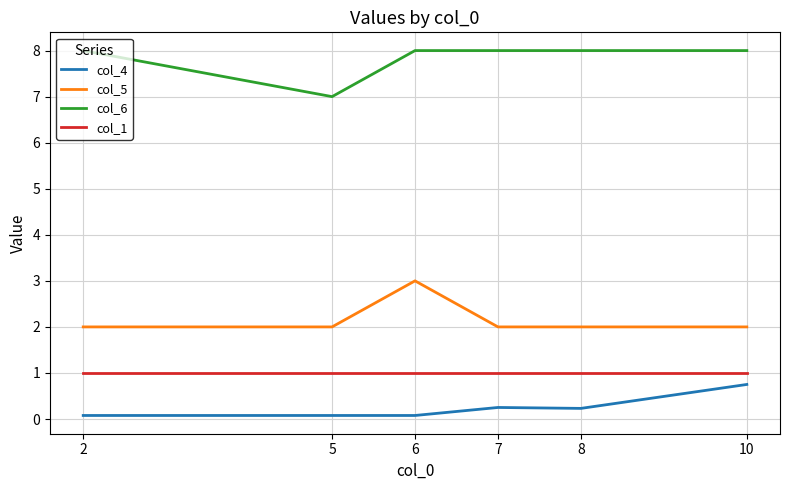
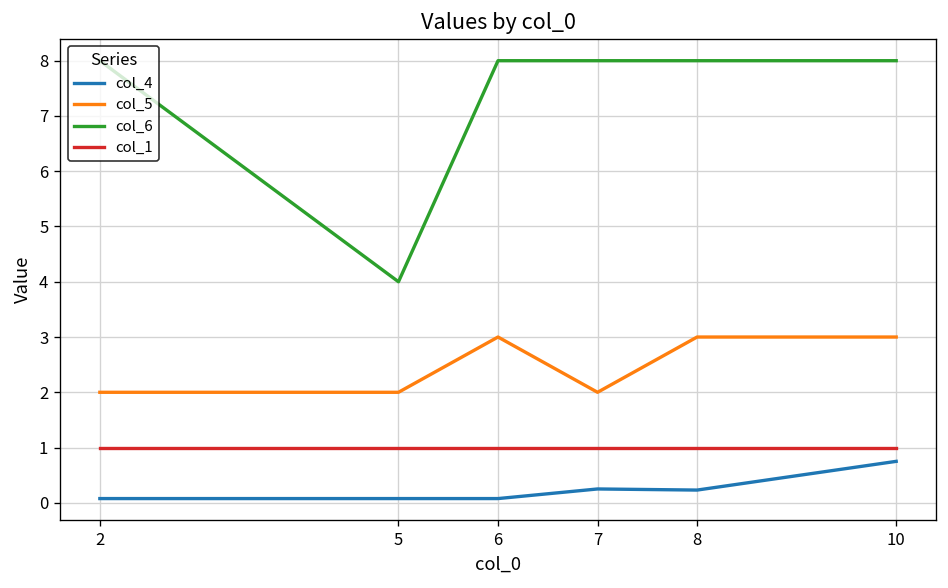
  {
    "col_4": {
      "2": 0.1,
      "5": 0.1,
      "6": 0.1,
      "7": 0.3,
      "8": 0.2,
      "10": 0.8
    },
    "col_5": {
      "2": 2,
      "5": 2,
      "6": 3,
      "7": 2,
-     "8": 2,
-     "10": 2
+     "8": 3,
+     "10": 3
    },
    "col_6": {
-     "5": 7,
+     "5": 4,
      "6": 8,
      "7": 8,
      "8": 8,
      "10": 8
    },
    "col_1": {
      "2": 1,
      "5": 1,
      "6": 1,
      "7": 1,
      "8": 1,
      "10": 1
    }
  }
